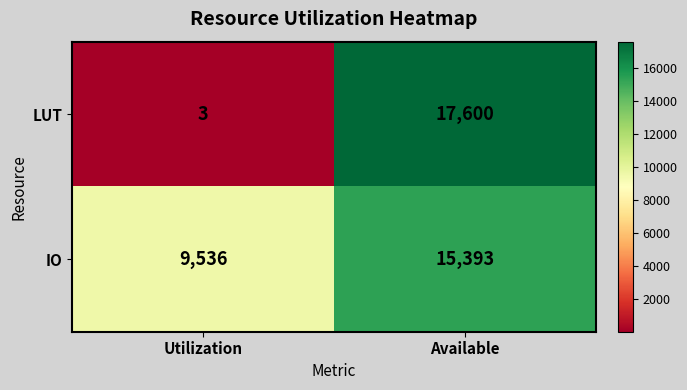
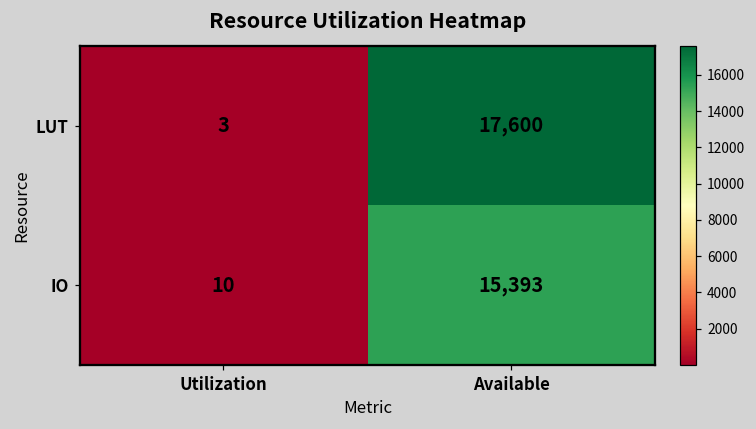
  {
    "LUT": {
      "Utilization": "3",
      "Available": "17,600"
    },
    "IO": {
-     "Utilization": "9,536",
+     "Utilization": "10",
      "Available": "15,393"
    }
  }
